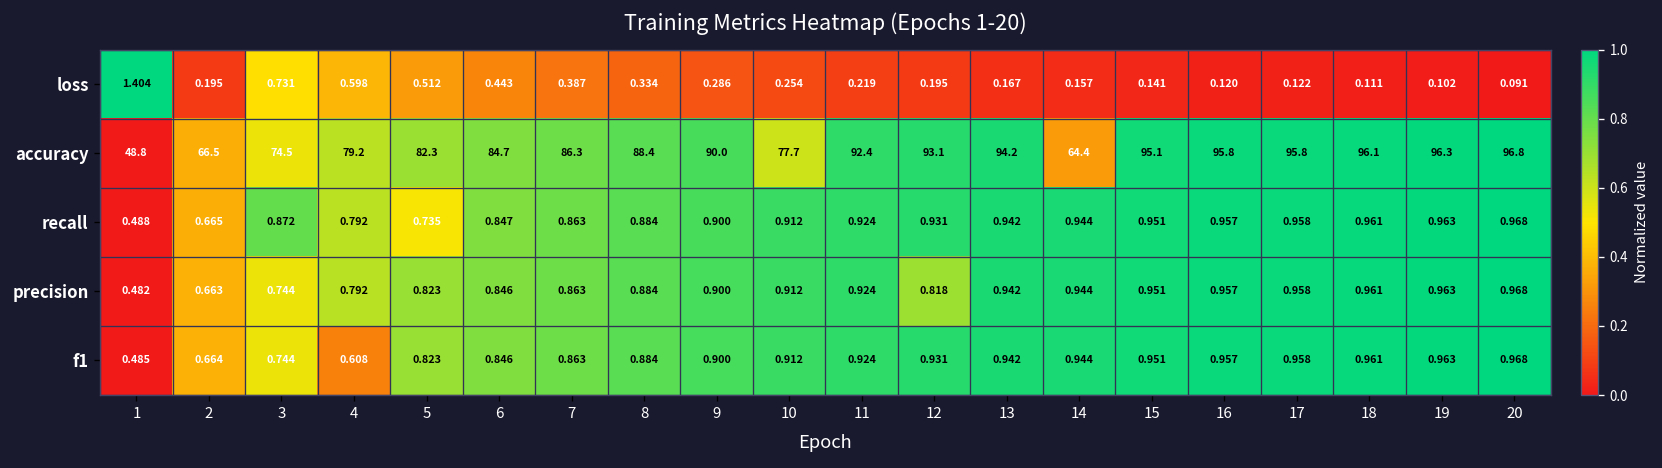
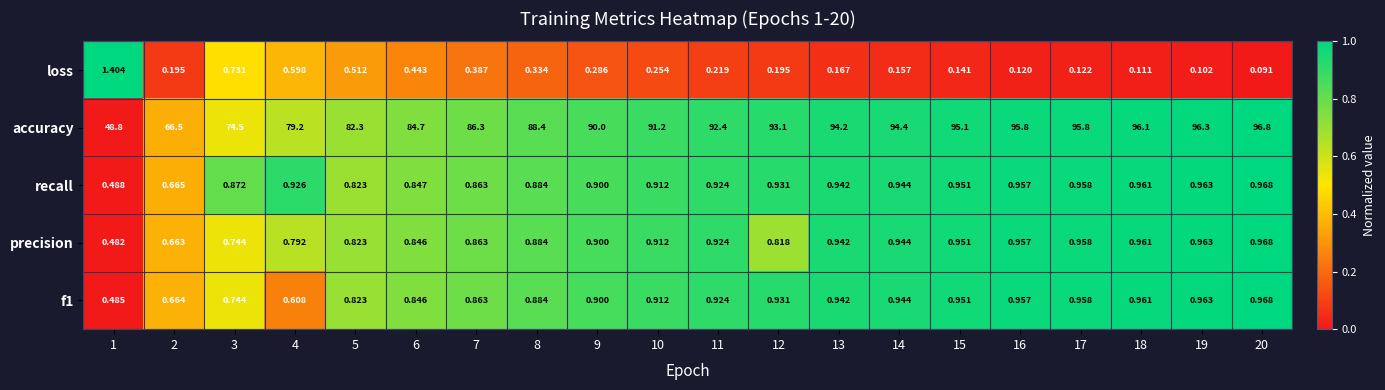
  {
    "loss": {
      "1": 1.404,
      "2": 0.195,
      "3": 0.731,
      "4": 0.598,
      "5": 0.512,
      "6": 0.443,
      "7": 0.387,
      "8": 0.334,
      "9": 0.286,
      "10": 0.254,
      "11": 0.219,
      "12": 0.195,
      "13": 0.167,
      "14": 0.157,
      "15": 0.141,
      "16": 0.120,
      "17": 0.122,
      "18": 0.111,
      "19": 0.102,
      "20": 0.091
    },
    "accuracy": {
      "1": 48.8,
      "2": 66.5,
      "3": 74.5,
      "4": 79.2,
      "5": 82.3,
      "6": 84.7,
      "7": 86.3,
      "8": 88.4,
      "9": 90.0,
-     "10": 77.7,
+     "10": 91.2,
      "11": 92.4,
      "12": 93.1,
      "13": 94.2,
-     "14": 64.4,
+     "14": 94.4,
      "15": 95.1,
      "16": 95.8,
      "17": 95.8,
      "18": 96.1,
      "19": 96.3,
      "20": 96.8
    },
    "recall": {
      "1": 0.488,
      "2": 0.665,
      "3": 0.872,
-     "4": 0.792,
-     "5": 0.735,
+     "4": 0.926,
+     "5": 0.823,
      "6": 0.847,
      "7": 0.863,
      "8": 0.884,
      "9": 0.900,
      "10": 0.912,
      "11": 0.924,
      "12": 0.931,
      "13": 0.942,
      "14": 0.944,
      "15": 0.951,
      "16": 0.957,
      "17": 0.958,
      "18": 0.961,
      "19": 0.963,
      "20": 0.968
    },
    "precision": {
      "1": 0.482,
      "2": 0.663,
      "3": 0.744,
      "4": 0.792,
      "5": 0.823,
      "6": 0.846,
      "7": 0.863,
      "8": 0.884,
      "9": 0.900,
      "10": 0.912,
      "11": 0.924,
      "12": 0.818,
      "13": 0.942,
      "14": 0.944,
      "15": 0.951,
      "16": 0.957,
      "17": 0.958,
      "18": 0.961,
      "19": 0.963,
      "20": 0.968
    },
    "f1": {
      "1": 0.485,
      "2": 0.664,
      "3": 0.744,
      "4": 0.608,
      "5": 0.823,
      "6": 0.846,
      "7": 0.863,
      "8": 0.884,
      "9": 0.900,
      "10": 0.912,
      "11": 0.924,
      "12": 0.931,
      "13": 0.942,
      "14": 0.944,
      "15": 0.951,
      "16": 0.957,
      "17": 0.958,
      "18": 0.961,
      "19": 0.963,
      "20": 0.968
    }
  }
